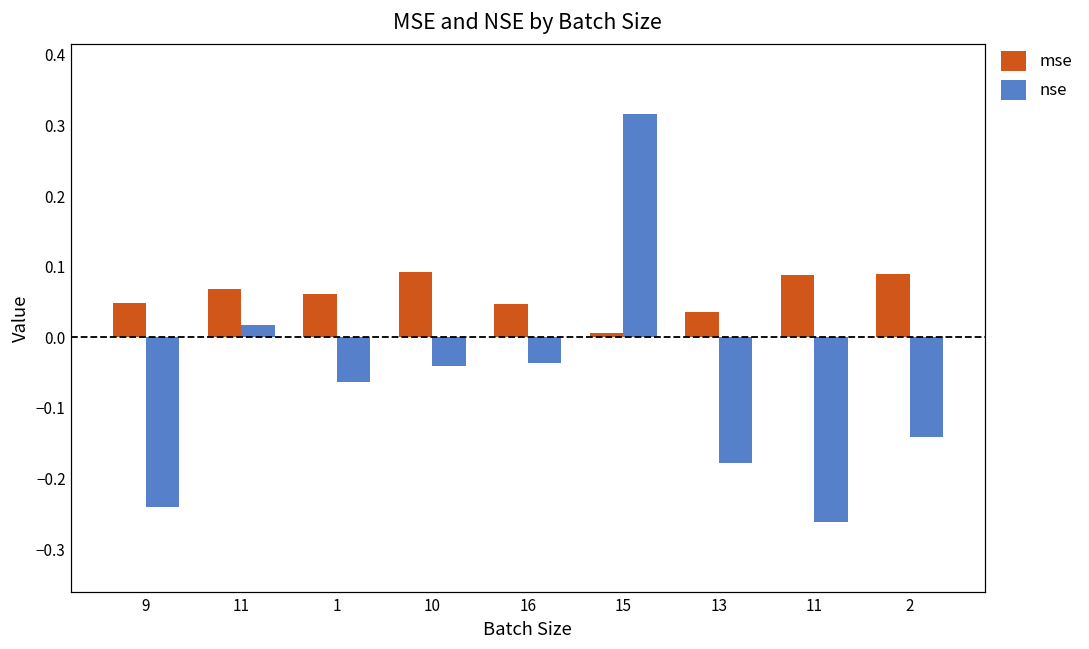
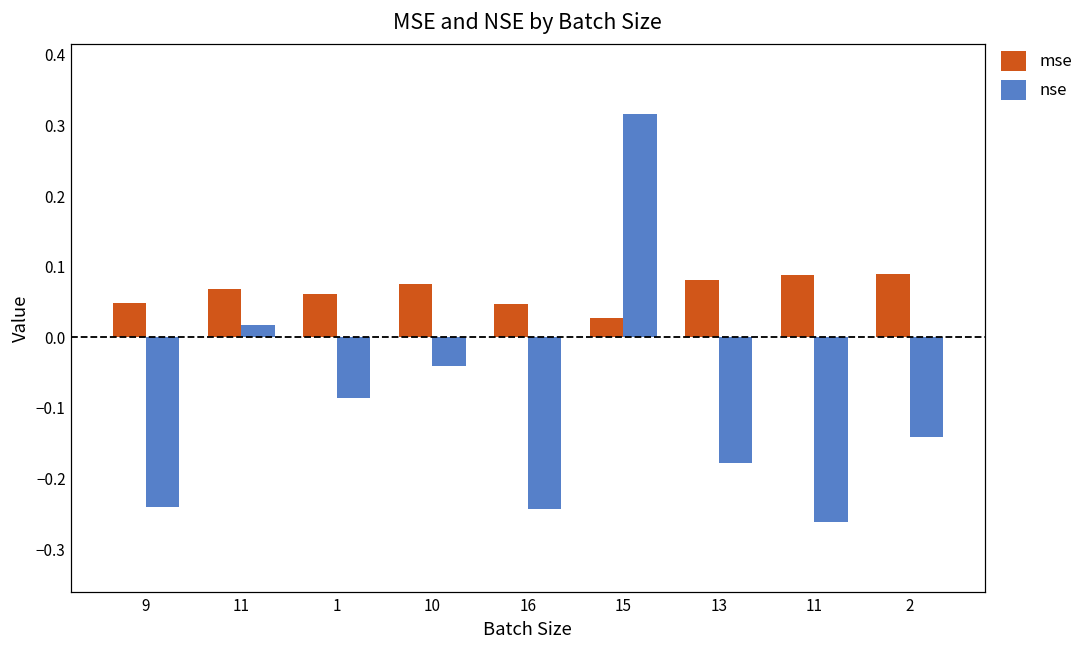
  {
    "mse": {
      "9": 0.05,
      "1": 0.06,
-     "10": 0.09,
+     "10": 0.08,
      "16": 0.05,
-     "15": 0.01,
-     "13": 0.04,
+     "15": 0.03,
+     "13": 0.08,
      "2": 0.09
    },
    "nse": {
      "9": -0.24,
-     "1": -0.06,
+     "1": -0.09,
      "10": -0.04,
-     "16": -0.04,
+     "16": -0.24,
      "15": 0.32,
      "13": -0.18,
      "2": -0.14
    }
  }
